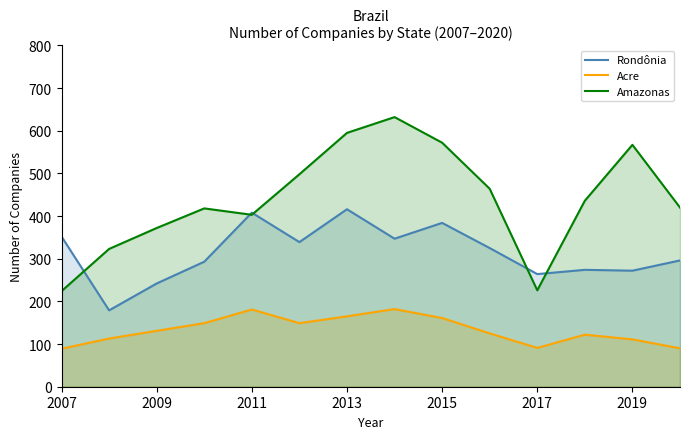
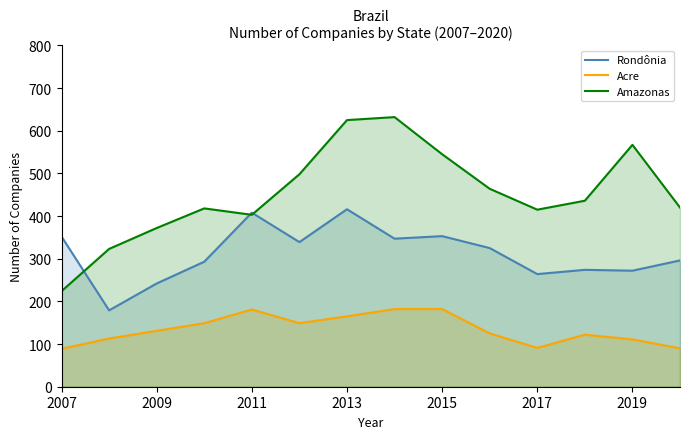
  {
    "Rondônia": {
      "2007": 350,
      "2009": 240,
      "2013": 420,
-     "2015": 380,
+     "2015": 350,
      "2017": 260,
      "2019": 270
    },
    "Acre": {
      "2007": 90,
      "2009": 130,
      "2011": 180,
      "2013": 170,
-     "2015": 160,
+     "2015": 180,
      "2017": 90,
      "2019": 110
    },
    "Amazonas": {
      "2007": 220,
      "2009": 370,
-     "2013": 600,
-     "2015": 570,
-     "2017": 230,
+     "2013": 630,
+     "2015": 550,
+     "2017": 420,
      "2019": 570
    }
  }
